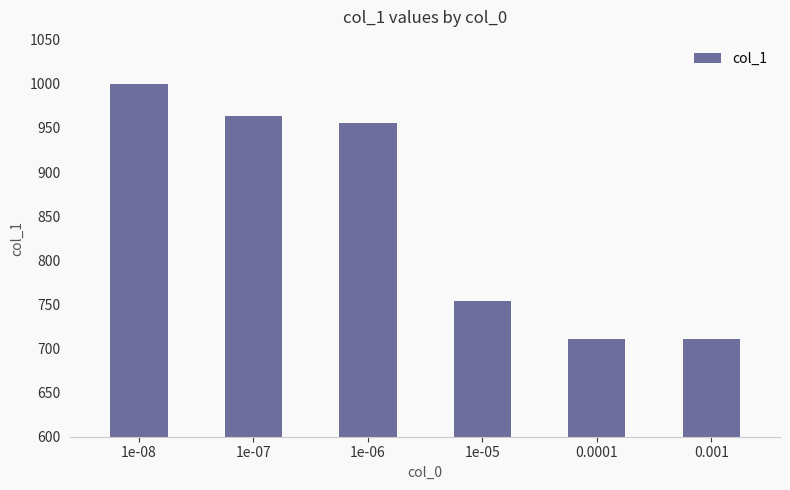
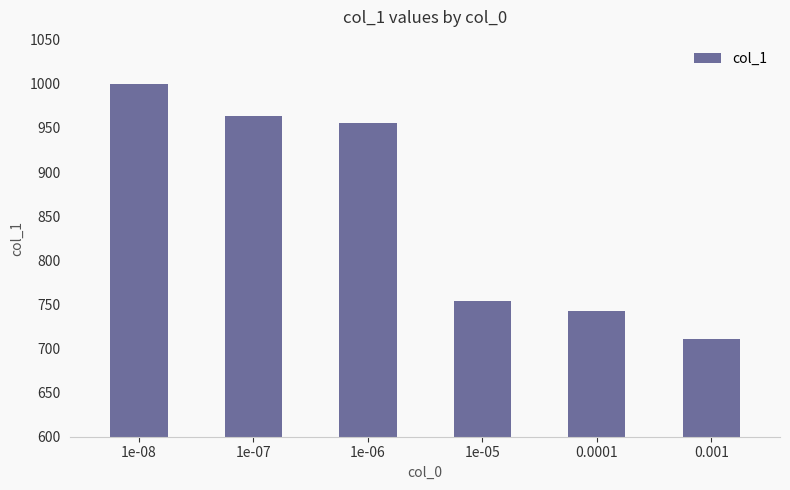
  {
    "1e-08": 1000,
    "1e-07": 960,
    "1e-06": 960,
    "1e-05": 750,
-   "0.0001": 710,
+   "0.0001": 740,
    "0.001": 710
  }
